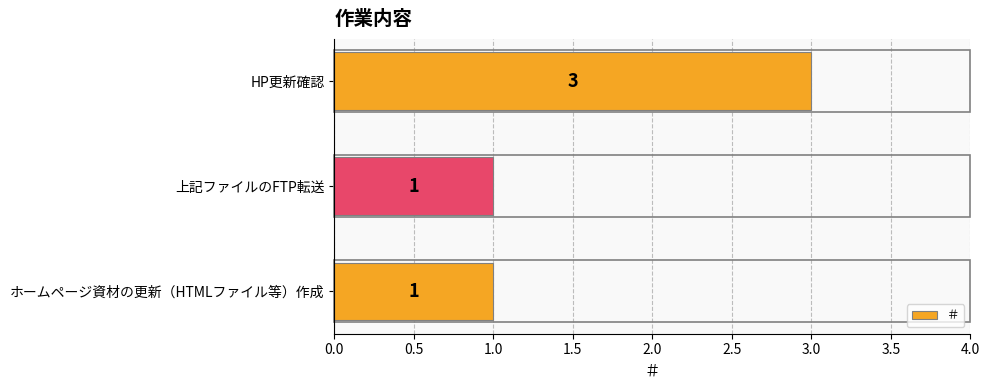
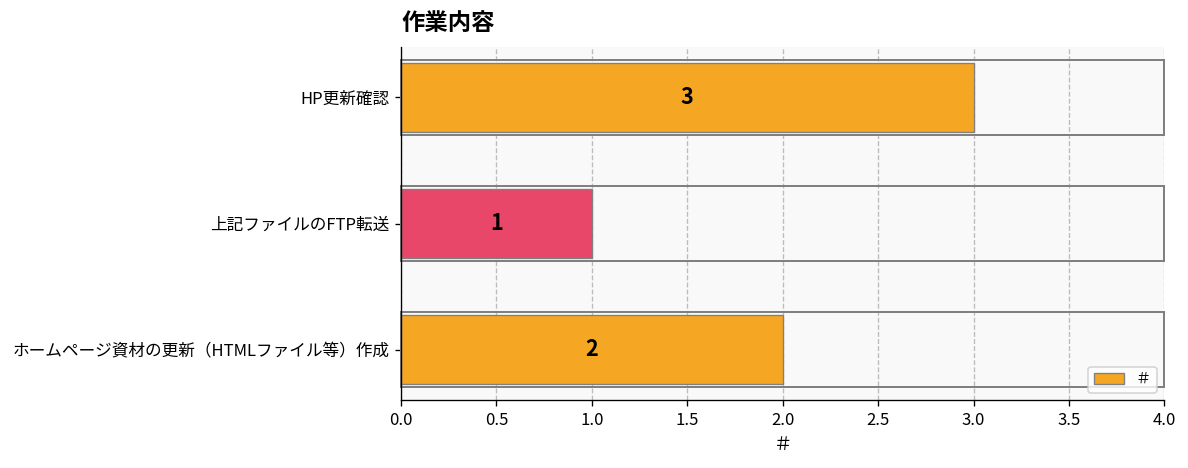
  {
    "HP更新確認": 3,
    "上記ファイルのFTP転送": 1,
-   "ホームページ資材の更新（HTMLファイル等）作成": 1
+   "ホームページ資材の更新（HTMLファイル等）作成": 2
  }
